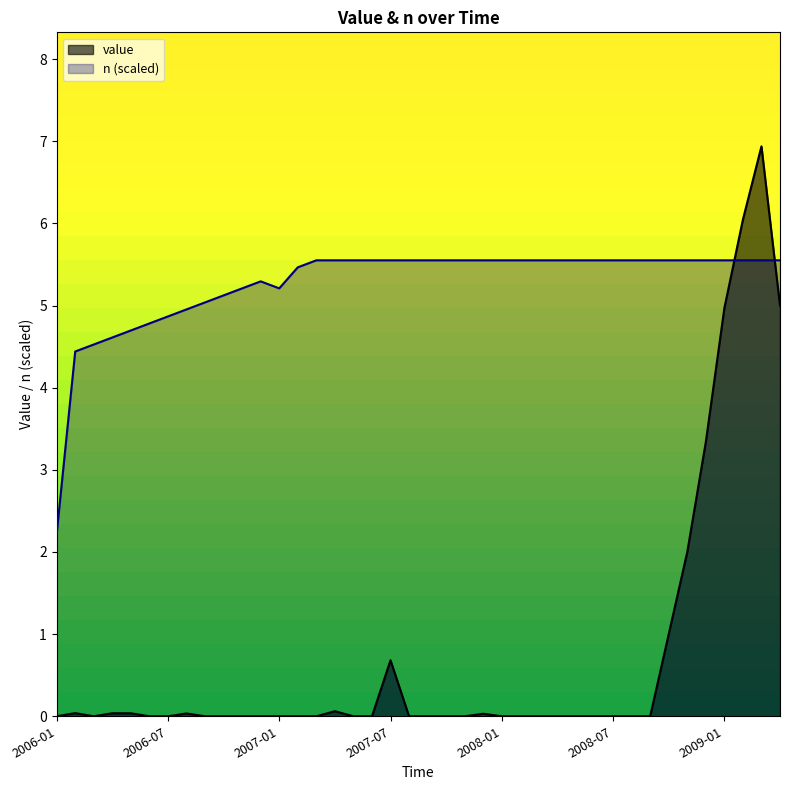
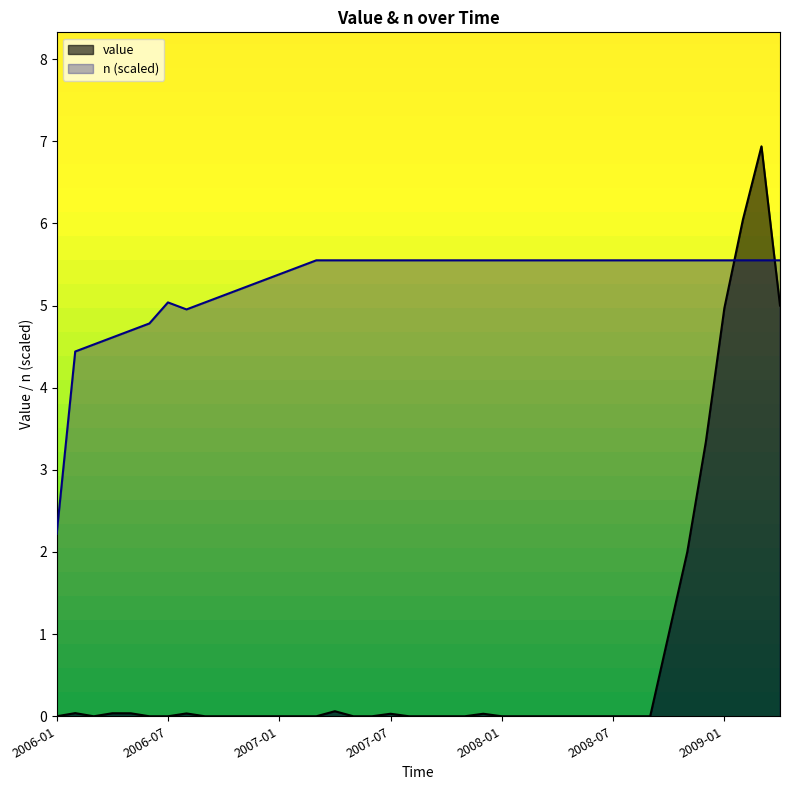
  {
    "value": {
      "2006-01": 0.0,
      "2006-07": 0.0,
      "2007-01": 0.0,
-     "2007-07": 0.7,
+     "2007-07": 0.0,
      "2008-01": 0.0,
      "2008-07": 0.0,
      "2009-01": 5.0
    },
    "n (scaled)": {
      "2006-01": 2.2,
-     "2006-07": 4.9,
-     "2007-01": 5.2,
+     "2006-07": 5.0,
+     "2007-01": 5.4,
      "2007-07": 5.6,
      "2008-01": 5.6,
      "2008-07": 5.6,
      "2009-01": 5.6
    }
  }
